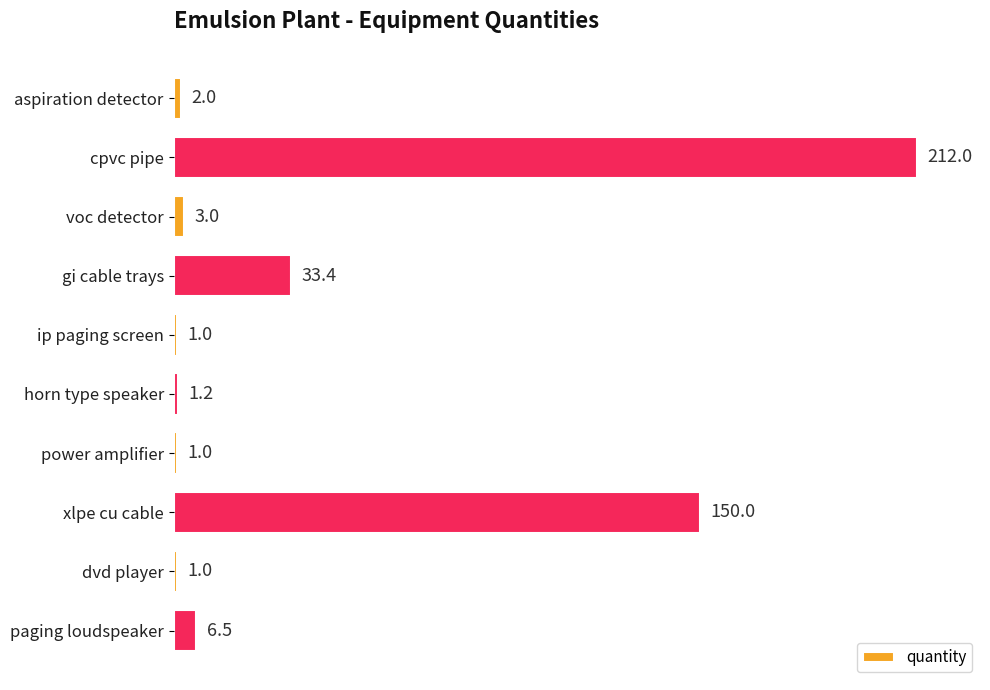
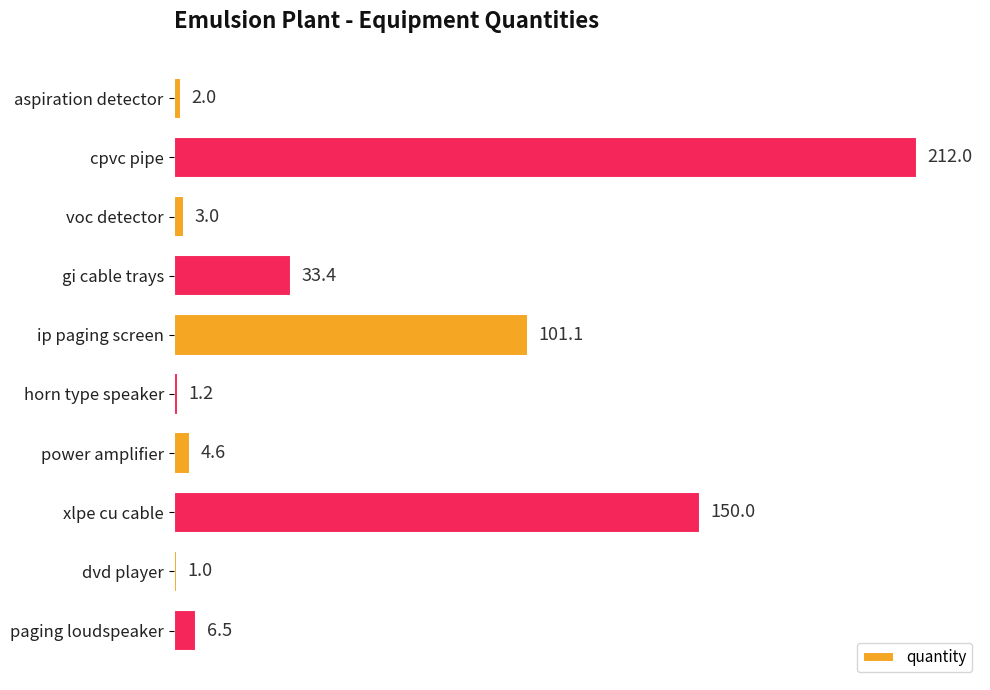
  {
    "aspiration detector": 2.0,
    "cpvc pipe": 212.0,
    "voc detector": 3.0,
    "gi cable trays": 33.4,
-   "ip paging screen": 1.0,
+   "ip paging screen": 101.1,
    "horn type speaker": 1.2,
-   "power amplifier": 1.0,
+   "power amplifier": 4.6,
    "xlpe cu cable": 150.0,
    "dvd player": 1.0,
    "paging loudspeaker": 6.5
  }
